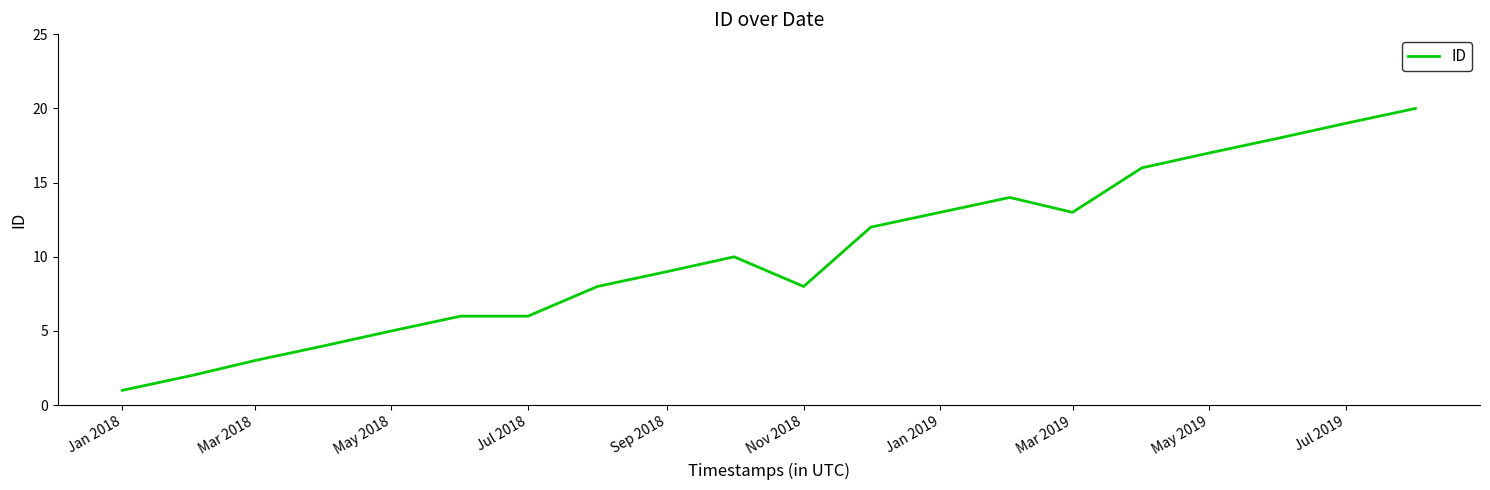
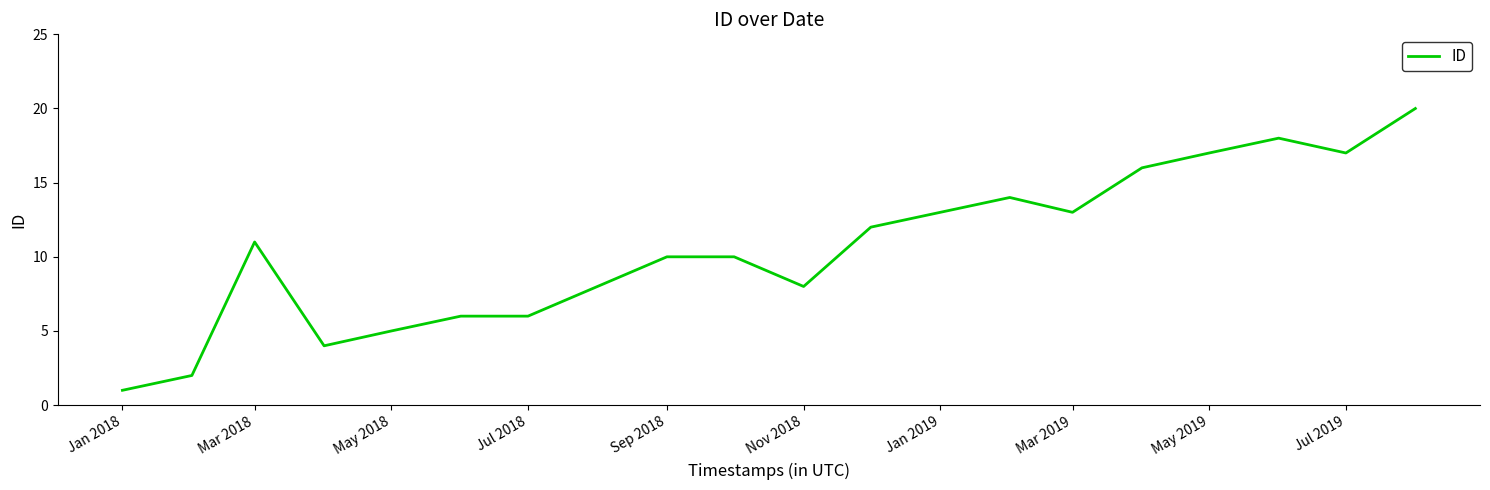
  {
    "Jan 2018": 1,
-   "Mar 2018": 3,
+   "Mar 2018": 11,
    "May 2018": 5,
    "Jul 2018": 6,
-   "Sep 2018": 9,
+   "Sep 2018": 10,
    "Nov 2018": 8,
    "Jan 2019": 13,
    "Mar 2019": 13,
    "May 2019": 17,
-   "Jul 2019": 19
+   "Jul 2019": 17
  }
